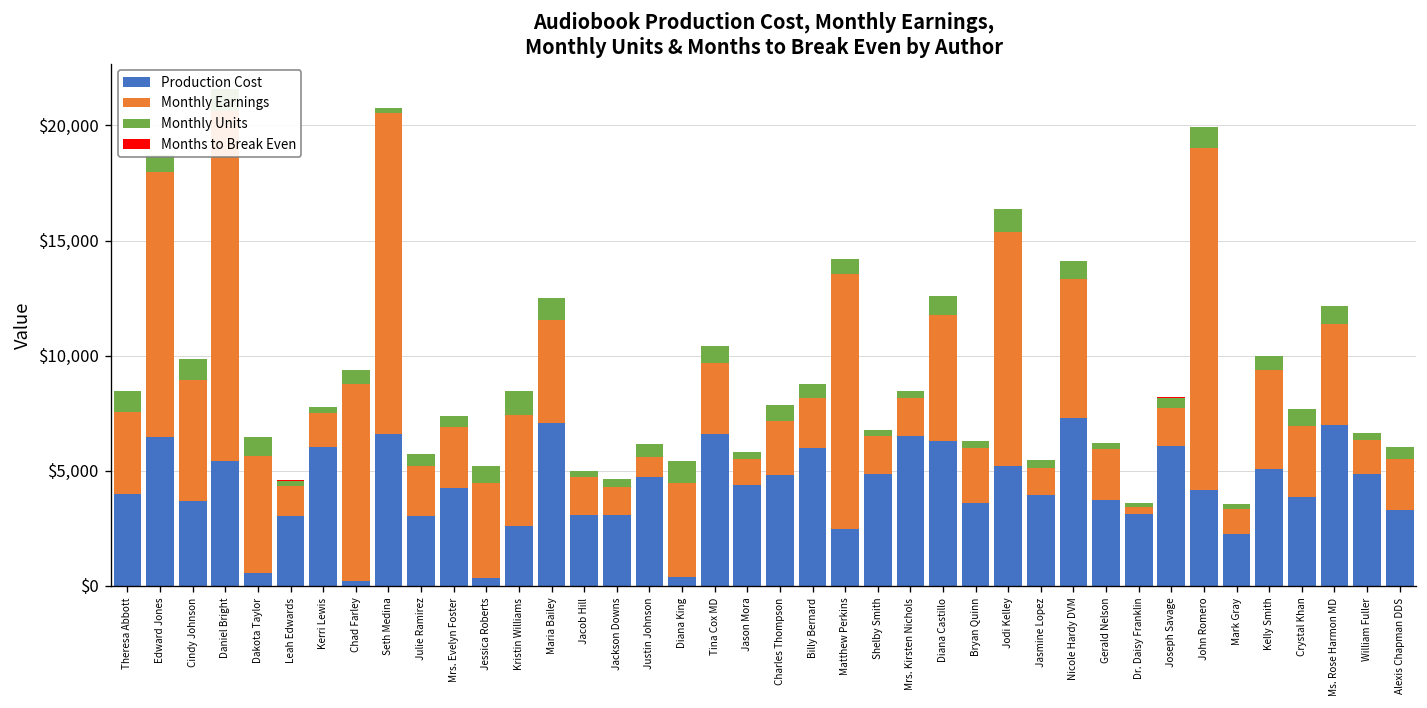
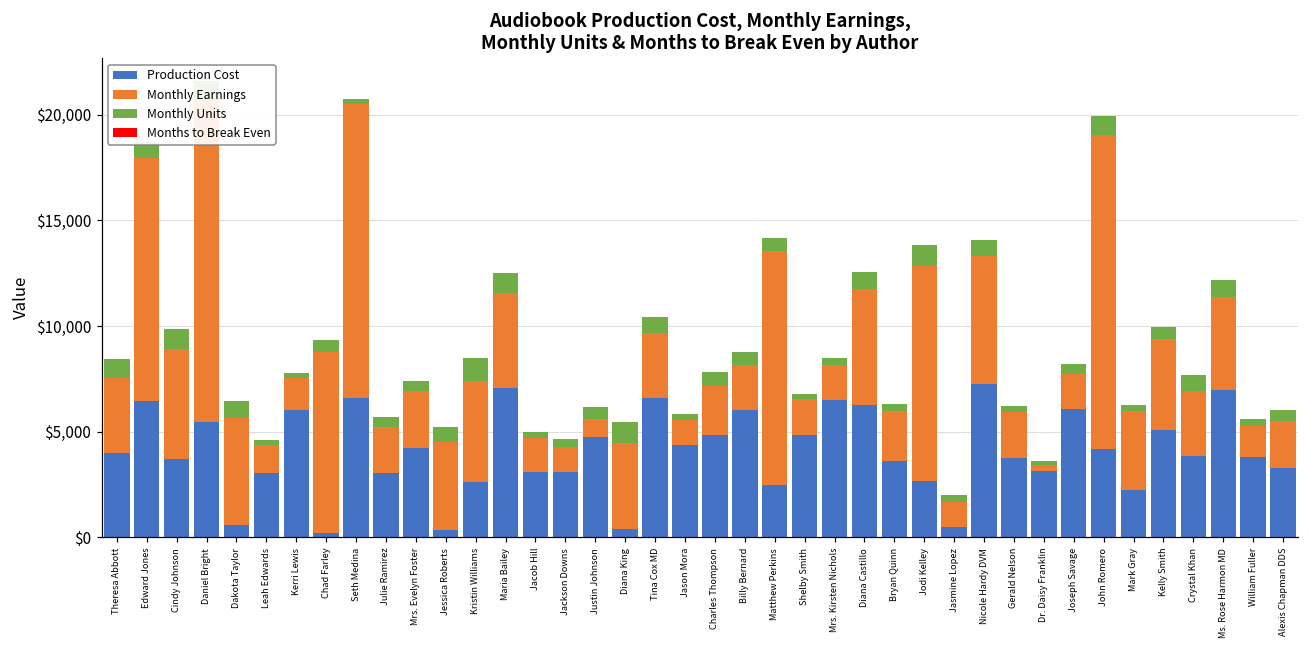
  {
    "Production Cost": {
      "Theresa Abbott": "$4,000",
      "Edward Jones": "$6,400",
      "Cindy Johnson": "$3,700",
      "Daniel Bright": "$5,400",
      "Dakota Taylor": "$600",
      "Leah Edwards": "$3,000",
      "Kerri Lewis": "$6,000",
      "Chad Farley": "$200",
      "Seth Medina": "$6,600",
      "Julie Ramirez": "$3,100",
      "Mrs. Evelyn Foster": "$4,200",
      "Jessica Roberts": "$300",
      "Kristin Williams": "$2,600",
      "Maria Bailey": "$7,100",
      "Jacob Hill": "$3,100",
      "Jackson Downs": "$3,100",
      "Justin Johnson": "$4,800",
      "Diana King": "$400",
      "Tina Cox MD": "$6,600",
      "Jason Mora": "$4,400",
      "Charles Thompson": "$4,800",
      "Billy Bernard": "$6,000",
      "Matthew Perkins": "$2,500",
      "Shelby Smith": "$4,900",
      "Mrs. Kirsten Nichols": "$6,500",
      "Diana Castillo": "$6,300",
      "Bryan Quinn": "$3,600",
-     "Jodi Kelley": "$5,200",
-     "Jasmine Lopez": "$3,900",
+     "Jodi Kelley": "$2,700",
+     "Jasmine Lopez": "$500",
      "Nicole Hardy DVM": "$7,300",
      "Gerald Nelson": "$3,800",
      "Dr. Daisy Franklin": "$3,100",
      "Joseph Savage": "$6,100",
      "John Romero": "$4,200",
      "Mark Gray": "$2,200",
      "Kelly Smith": "$5,100",
      "Crystal Khan": "$3,900",
      "Ms. Rose Harmon MD": "$7,000",
-     "William Fuller": "$4,800",
+     "William Fuller": "$3,800",
      "Alexis Chapman DDS": "$3,300"
    },
    "Monthly Earnings": {
      "Theresa Abbott": "$3,600",
      "Edward Jones": "$11,500",
      "Cindy Johnson": "$5,200",
      "Dakota Taylor": "$5,100",
      "Leah Edwards": "$1,300",
      "Kerri Lewis": "$1,500",
      "Chad Farley": "$8,500",
      "Seth Medina": "$13,900",
      "Julie Ramirez": "$2,200",
      "Mrs. Evelyn Foster": "$2,700",
      "Jessica Roberts": "$4,100",
      "Kristin Williams": "$4,800",
      "Maria Bailey": "$4,500",
      "Jacob Hill": "$1,600",
      "Jackson Downs": "$1,200",
      "Justin Johnson": "$900",
      "Diana King": "$4,100",
      "Tina Cox MD": "$3,100",
      "Jason Mora": "$1,200",
      "Charles Thompson": "$2,400",
      "Billy Bernard": "$2,100",
      "Matthew Perkins": "$11,100",
      "Shelby Smith": "$1,700",
      "Mrs. Kirsten Nichols": "$1,700",
      "Diana Castillo": "$5,500",
      "Bryan Quinn": "$2,400",
      "Jodi Kelley": "$10,200",
      "Jasmine Lopez": "$1,200",
      "Nicole Hardy DVM": "$6,100",
      "Gerald Nelson": "$2,200",
      "Dr. Daisy Franklin": "$300",
      "Joseph Savage": "$1,600",
      "John Romero": "$14,900",
-     "Mark Gray": "$1,100",
+     "Mark Gray": "$3,700",
      "Kelly Smith": "$4,300",
      "Crystal Khan": "$3,100",
      "Ms. Rose Harmon MD": "$4,400",
      "William Fuller": "$1,500",
      "Alexis Chapman DDS": "$2,200"
    },
    "Monthly Units": {
      "Theresa Abbott": "$900",
      "Edward Jones": "$800",
      "Cindy Johnson": "$900",
      "Dakota Taylor": "$800",
      "Leah Edwards": "$200",
      "Kerri Lewis": "$200",
      "Chad Farley": "$600",
      "Seth Medina": "$200",
      "Julie Ramirez": "$500",
      "Mrs. Evelyn Foster": "$500",
      "Jessica Roberts": "$700",
      "Kristin Williams": "$1,100",
      "Maria Bailey": "$1,000",
      "Jacob Hill": "$300",
      "Jackson Downs": "$400",
      "Justin Johnson": "$500",
      "Diana King": "$1,000",
      "Tina Cox MD": "$700",
      "Jason Mora": "$300",
      "Charles Thompson": "$700",
      "Billy Bernard": "$600",
      "Matthew Perkins": "$600",
      "Shelby Smith": "$200",
      "Mrs. Kirsten Nichols": "$300",
      "Diana Castillo": "$800",
      "Bryan Quinn": "$300",
      "Jodi Kelley": "$1,000",
      "Jasmine Lopez": "$400",
      "Nicole Hardy DVM": "$800",
      "Gerald Nelson": "$300",
      "Dr. Daisy Franklin": "$200",
      "Joseph Savage": "$500",
      "John Romero": "$900",
      "Mark Gray": "$200",
      "Kelly Smith": "$600",
      "Crystal Khan": "$700",
      "Ms. Rose Harmon MD": "$800",
      "William Fuller": "$300",
      "Alexis Chapman DDS": "$500"
    },
    "Months to Break Even": {
      "Chad Farley": "$0"
    }
  }
